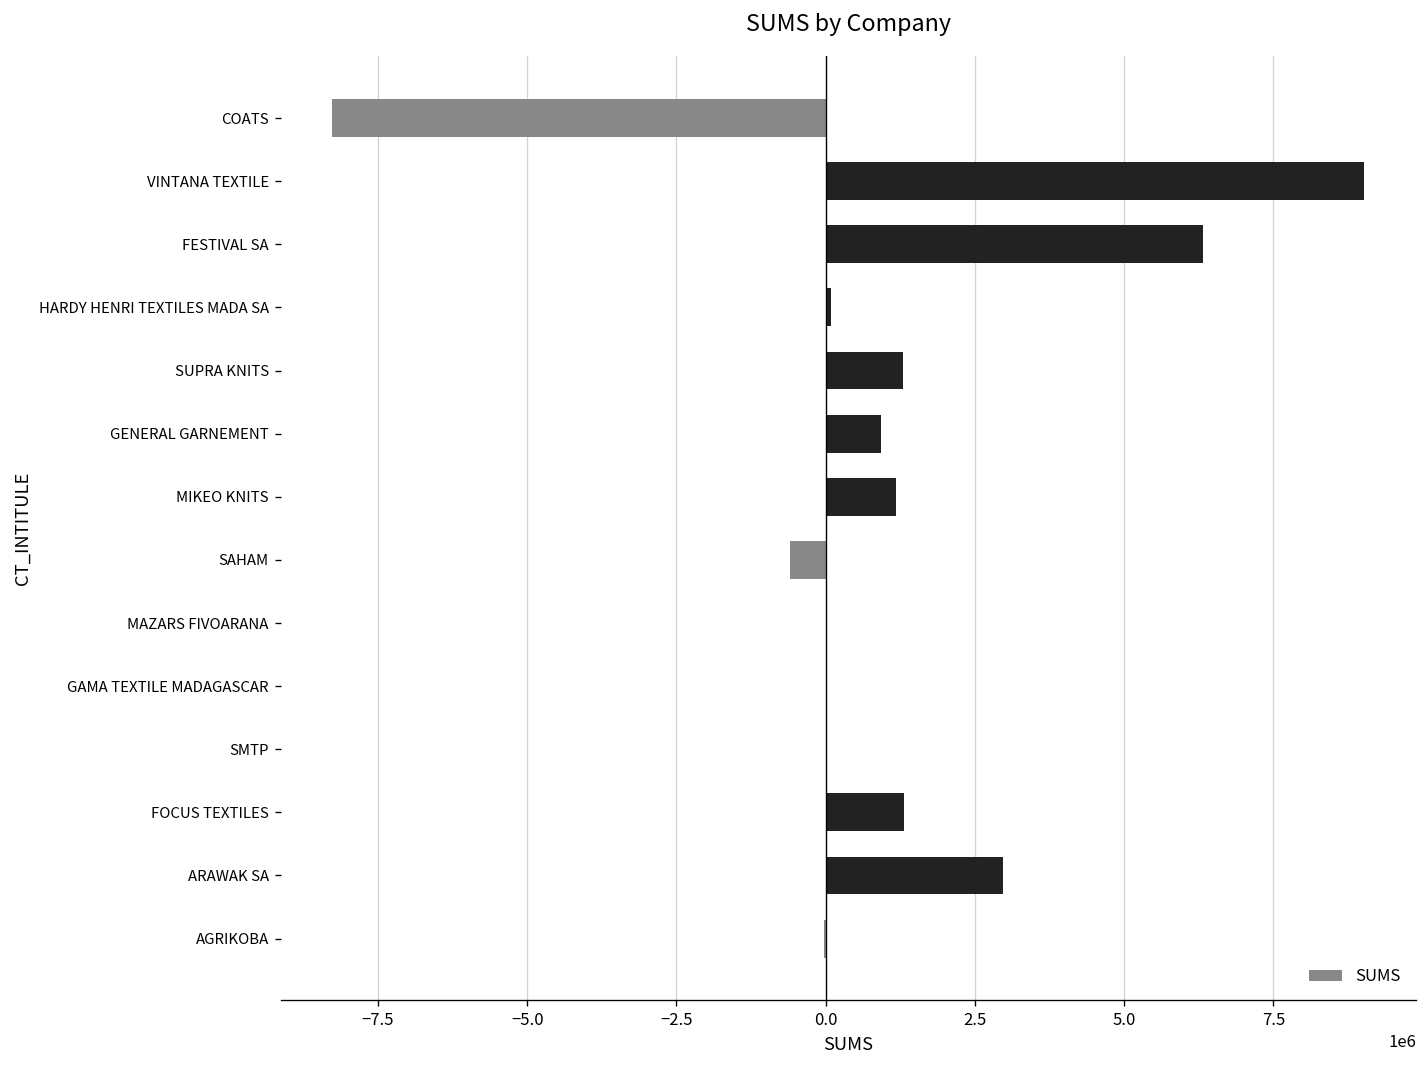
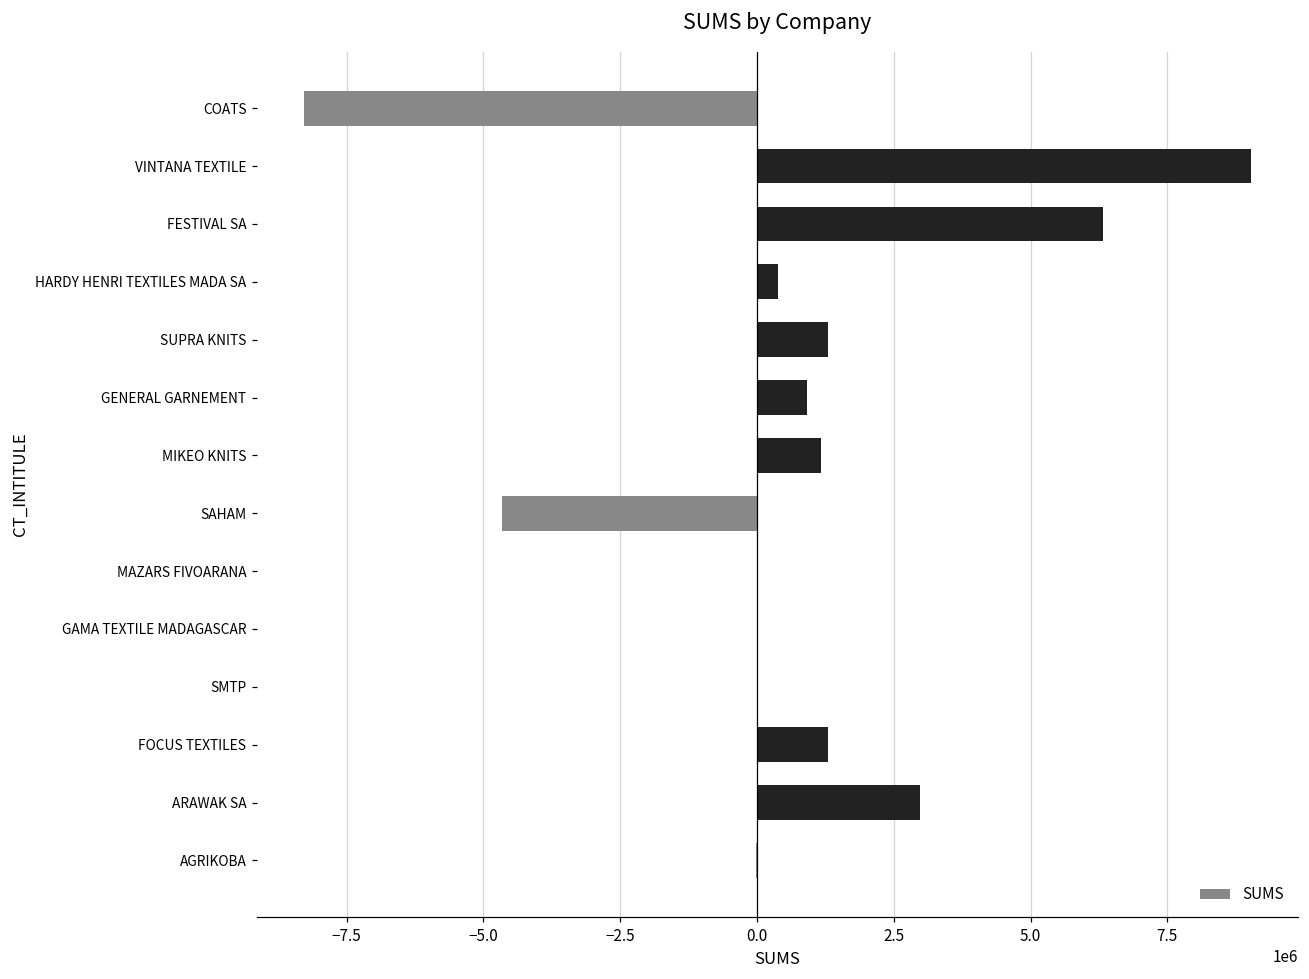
  {
    "COATS": -8300000,
    "VINTANA TEXTILE": 9000000,
    "FESTIVAL SA": 6300000,
-   "HARDY HENRI TEXTILES MADA SA": 100000,
+   "HARDY HENRI TEXTILES MADA SA": 400000,
    "SUPRA KNITS": 1300000,
    "GENERAL GARNEMENT": 900000,
    "MIKEO KNITS": 1200000,
-   "SAHAM": -600000,
+   "SAHAM": -4700000,
    "MAZARS FIVOARANA": 0,
    "GAMA TEXTILE MADAGASCAR": 0,
    "SMTP": 0,
    "FOCUS TEXTILES": 1300000,
    "ARAWAK SA": 3000000
  }
